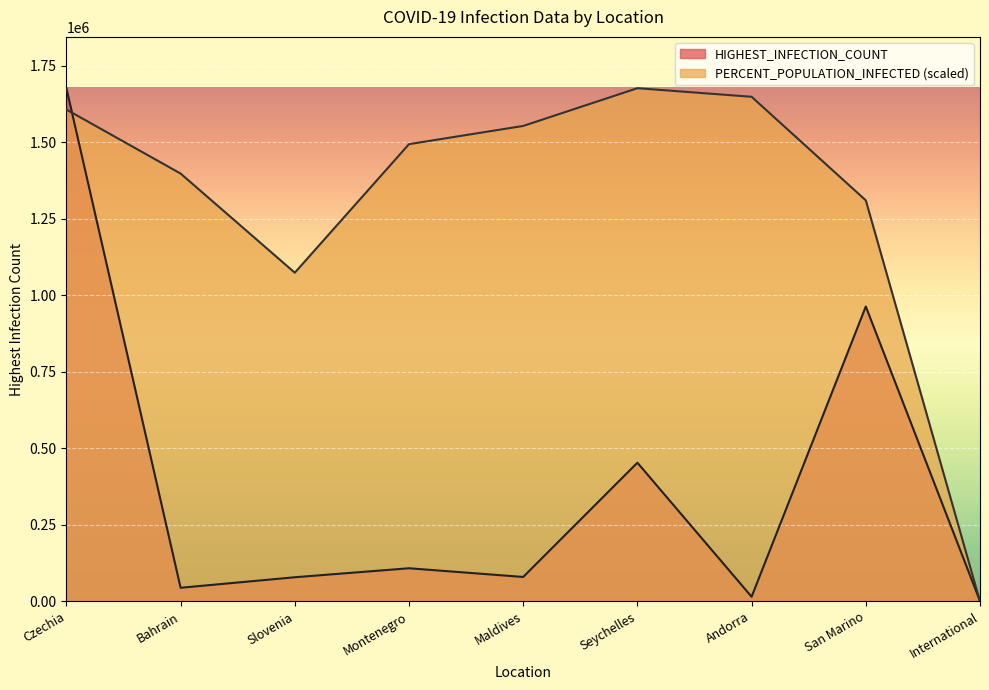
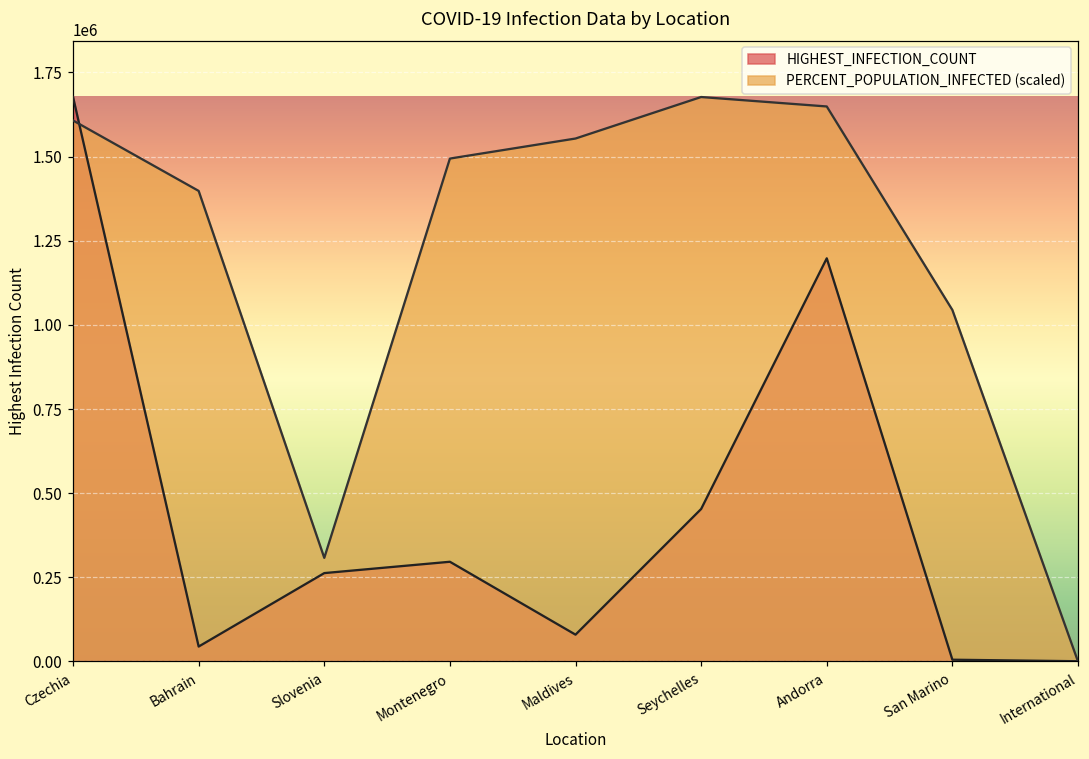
  {
    "HIGHEST_INFECTION_COUNT": {
      "Czechia": 1680000,
      "Bahrain": 40000,
-     "Slovenia": 80000,
-     "Montenegro": 110000,
+     "Slovenia": 260000,
+     "Montenegro": 300000,
      "Maldives": 80000,
      "Seychelles": 450000,
-     "Andorra": 10000,
-     "San Marino": 960000
+     "Andorra": 1200000,
+     "San Marino": 10000
    },
    "PERCENT_POPULATION_INFECTED (scaled)": {
      "Czechia": 1610000,
      "Bahrain": 1400000,
-     "Slovenia": 1070000,
+     "Slovenia": 310000,
      "Montenegro": 1490000,
      "Maldives": 1550000,
      "Seychelles": 1680000,
      "Andorra": 1650000,
-     "San Marino": 1310000
+     "San Marino": 1040000
    }
  }
